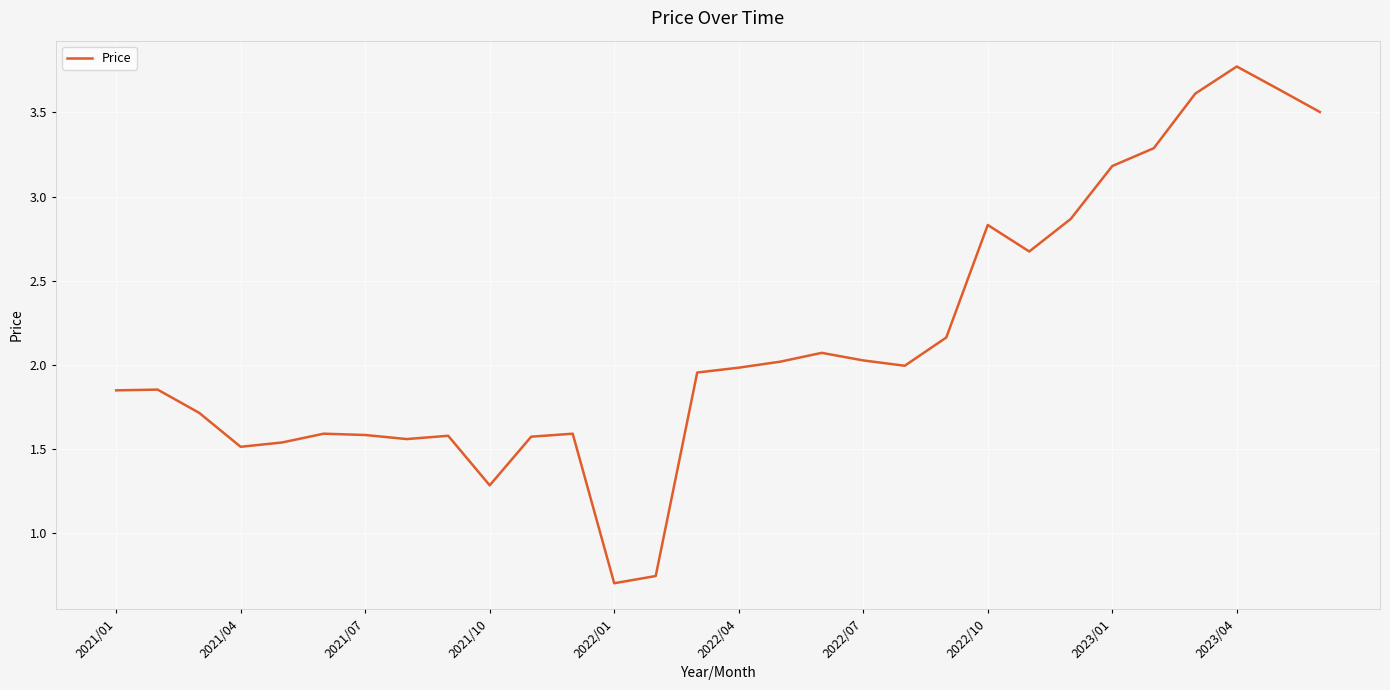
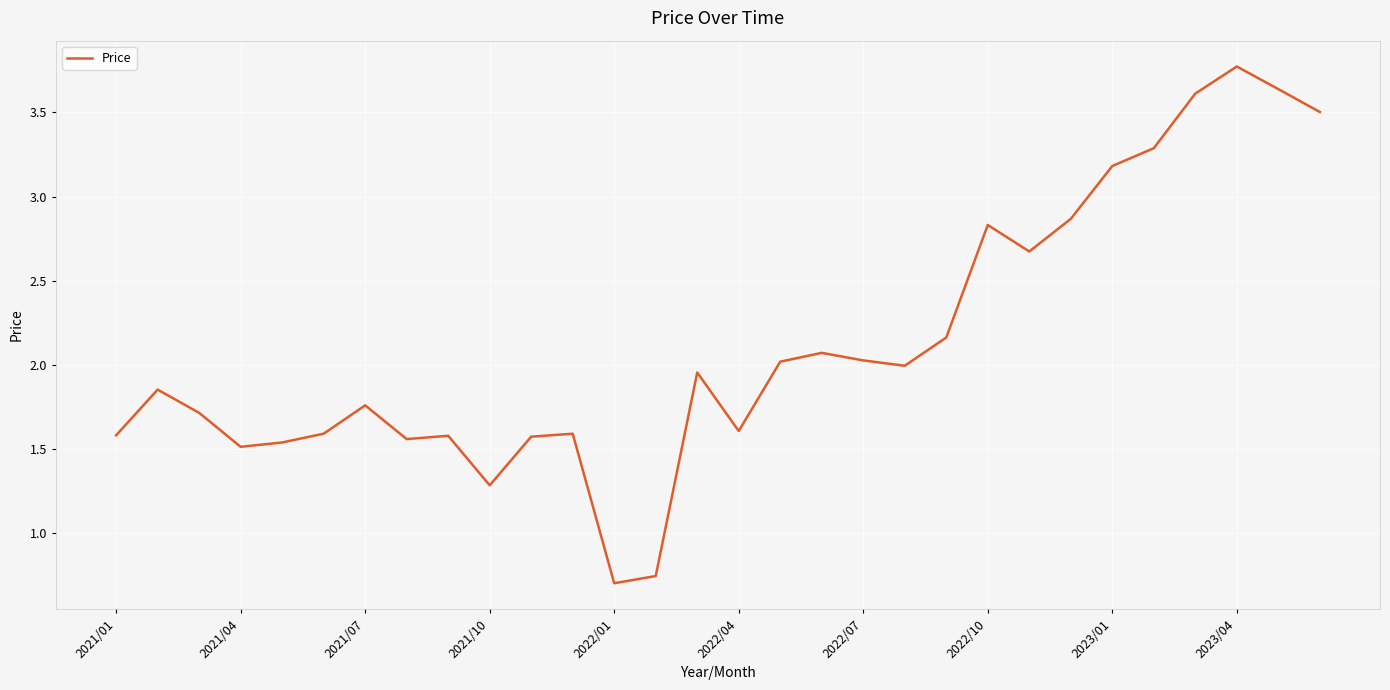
  {
-   "2021/01": 1.85,
+   "2021/01": 1.58,
    "2021/04": 1.51,
-   "2021/07": 1.58,
+   "2021/07": 1.76,
    "2021/10": 1.28,
    "2022/01": 0.70,
-   "2022/04": 1.98,
+   "2022/04": 1.61,
    "2022/07": 2.03,
    "2022/10": 2.83,
    "2023/01": 3.18,
    "2023/04": 3.77
  }
